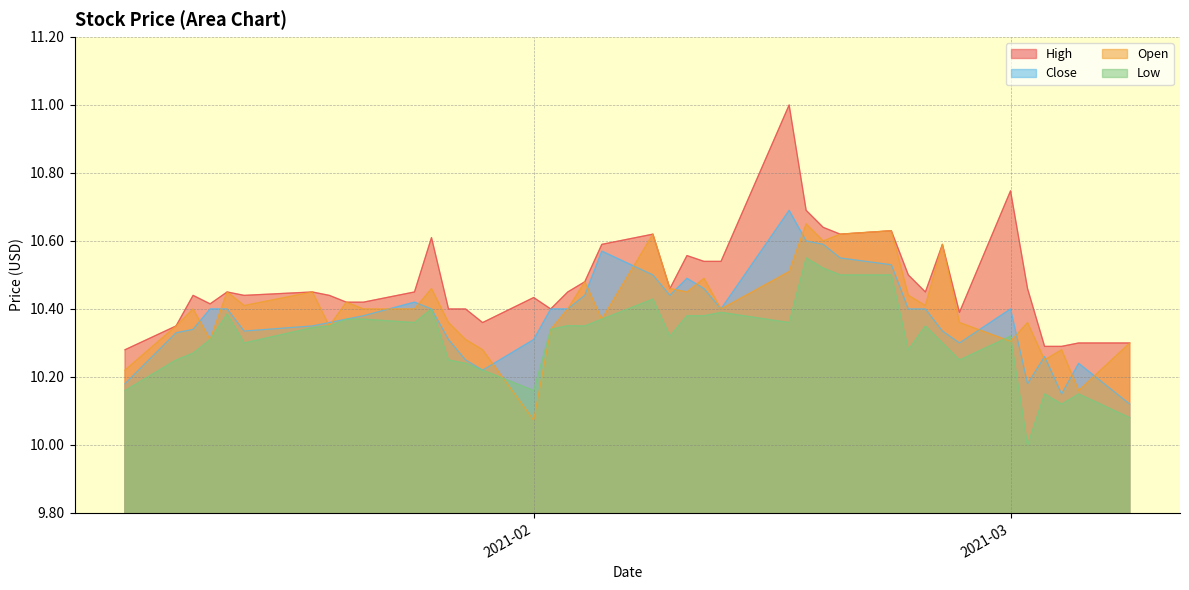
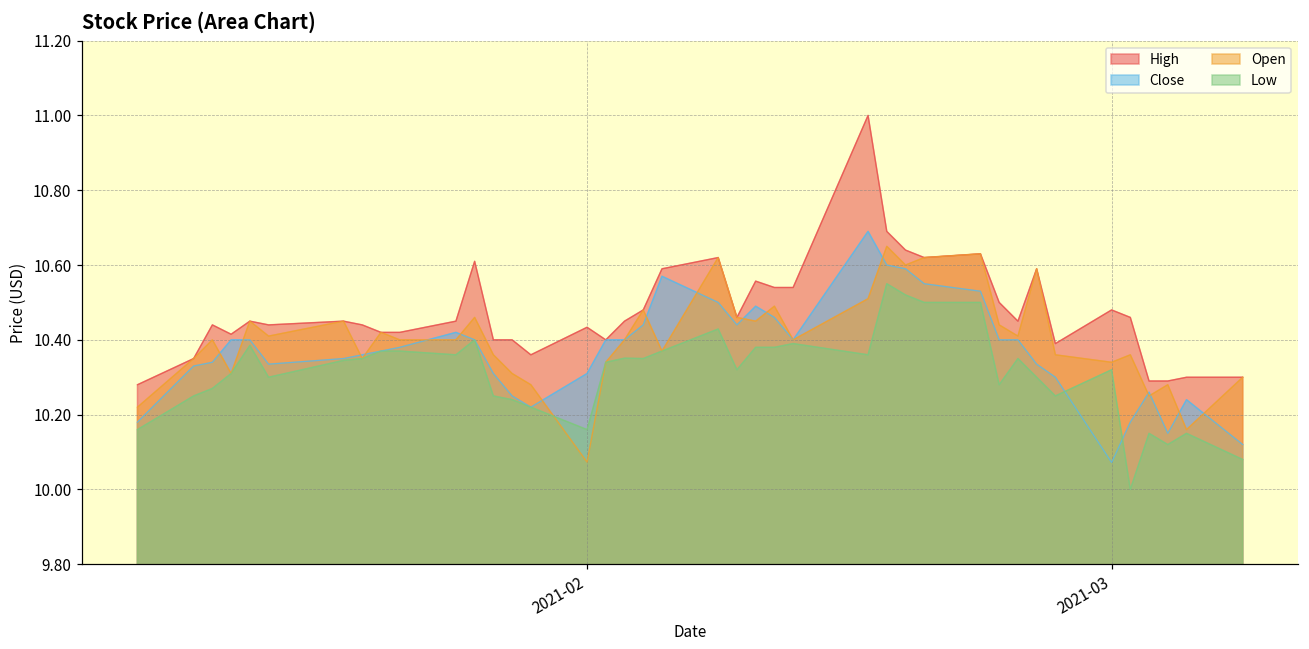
  {
    "High": {
      "2021-02": 10.43,
-     "2021-03": 10.75
+     "2021-03": 10.48
    },
    "Close": {
      "2021-02": 10.31,
-     "2021-03": 10.40
+     "2021-03": 10.07
    },
    "Open": {
      "2021-02": 10.07,
-     "2021-03": 10.30
+     "2021-03": 10.34
    },
    "Low": {
      "2021-02": 10.16,
      "2021-03": 10.32
    }
  }
